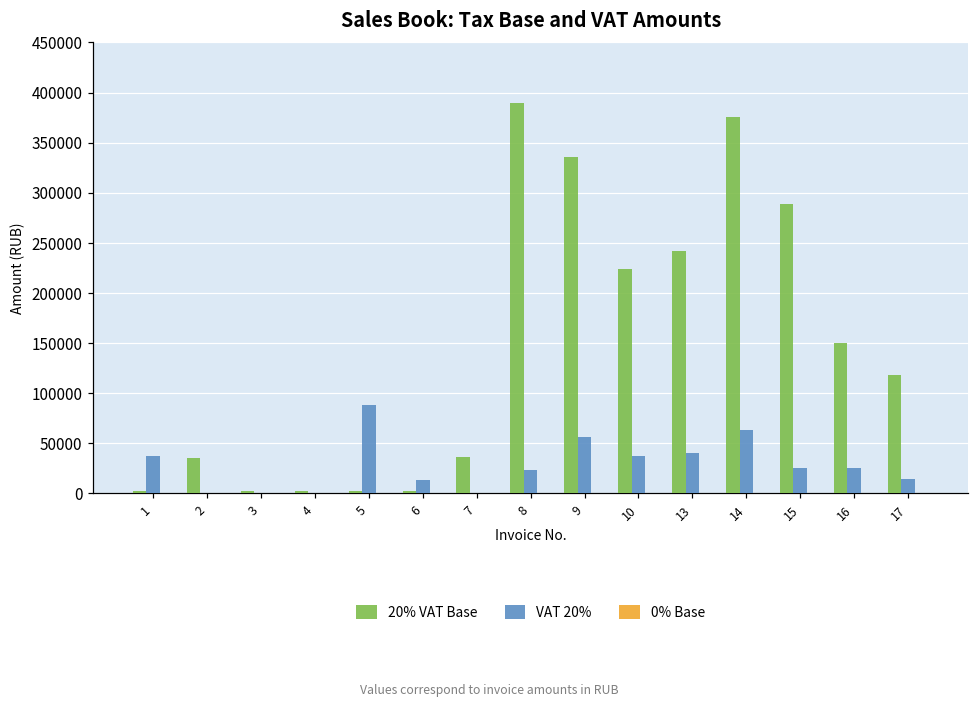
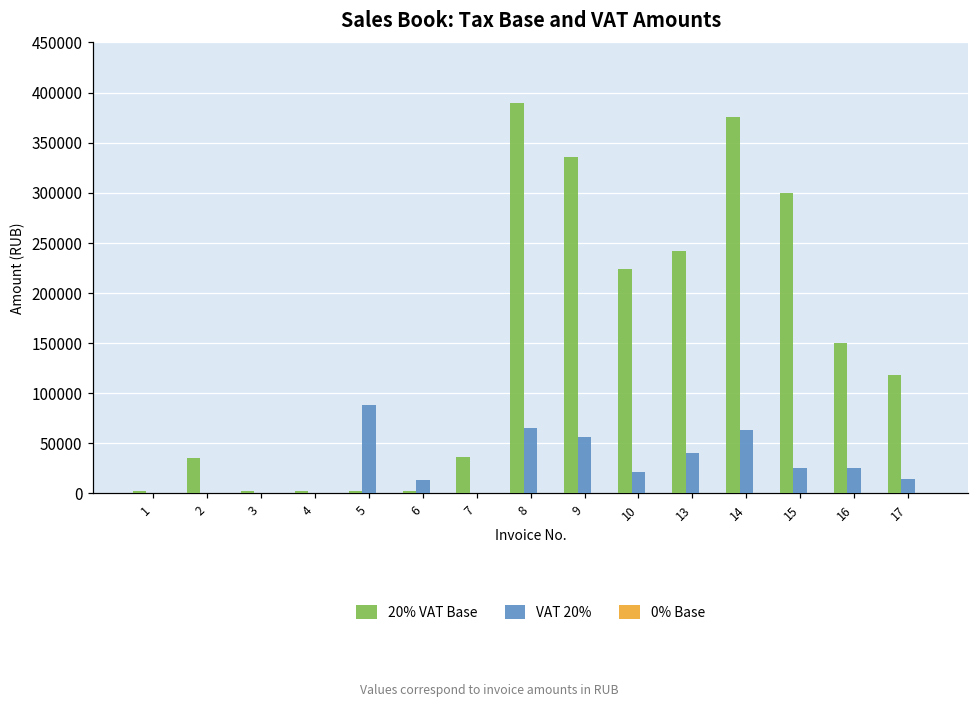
  {
    "20% VAT Base": {
      "2": 40000,
      "7": 40000,
      "8": 390000,
      "9": 340000,
      "10": 220000,
      "13": 240000,
      "14": 380000,
-     "15": 290000,
+     "15": 300000,
      "16": 150000,
      "17": 120000
    },
    "VAT 20%": {
-     "1": 40000,
+     "1": 0,
      "5": 90000,
      "6": 10000,
-     "8": 20000,
+     "8": 70000,
      "9": 60000,
-     "10": 40000,
+     "10": 20000,
      "13": 40000,
      "14": 60000,
      "15": 30000,
      "16": 30000,
      "17": 10000
    },
    "0% Base": {
      "1": 0,
      "2": 0,
      "3": 0,
      "4": 0,
      "5": 0,
      "6": 0,
      "7": 0,
      "8": 0,
      "9": 0,
      "10": 0,
      "13": 0,
      "14": 0,
      "15": 0,
      "16": 0,
      "17": 0
    }
  }
